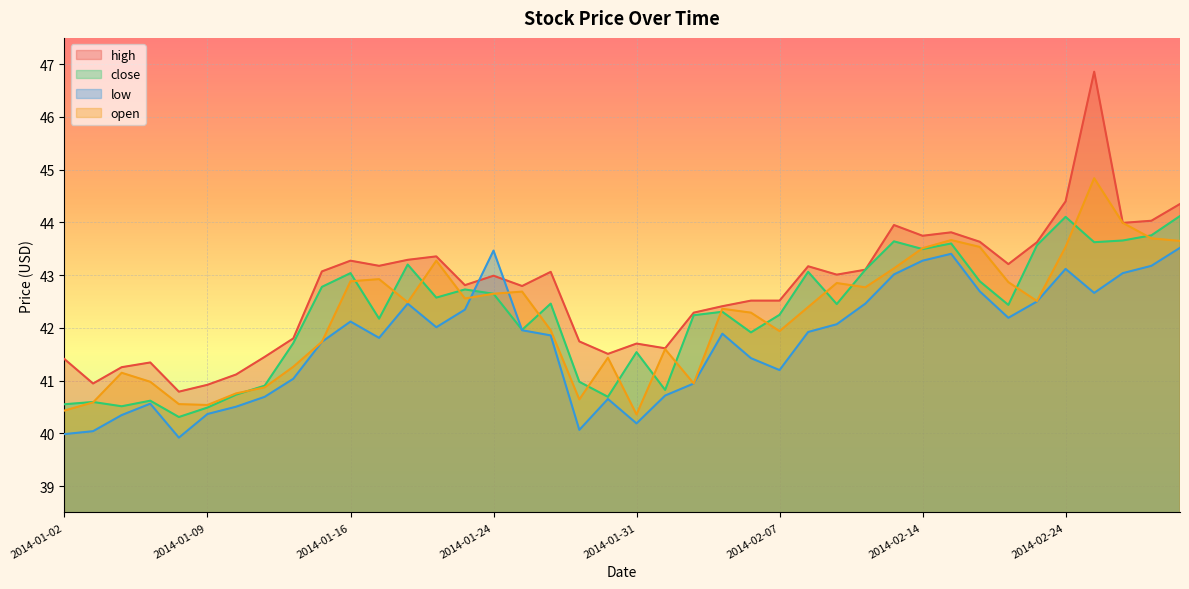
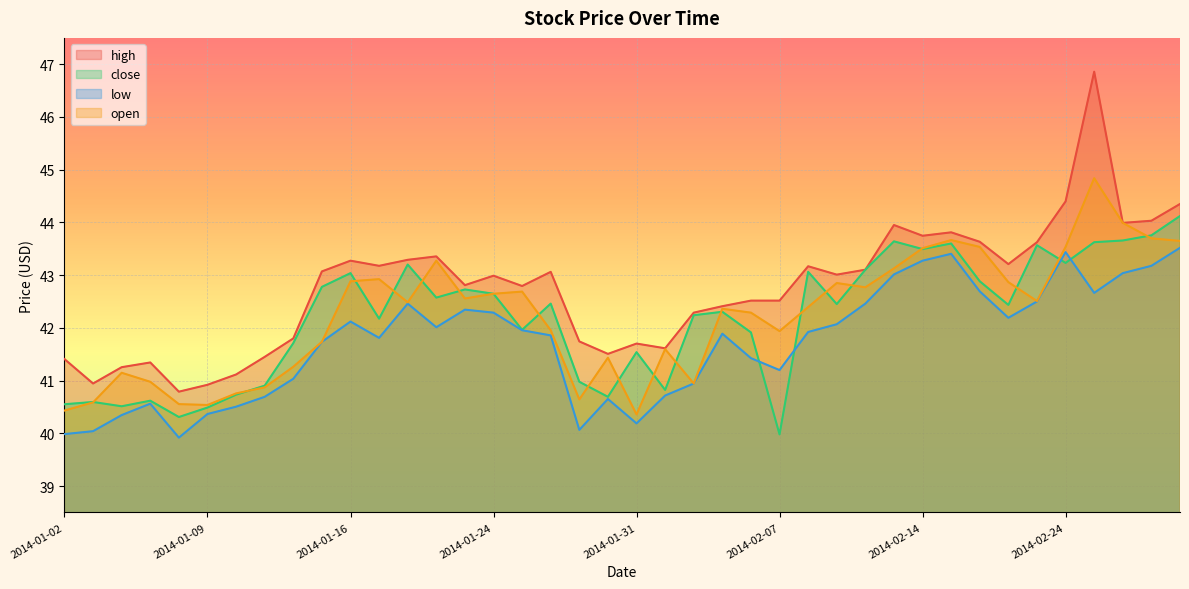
  {
    "close": {
      "2014-01-02": 40.6,
      "2014-01-09": 40.5,
      "2014-01-16": 43.0,
      "2014-01-31": 41.5,
-     "2014-02-07": 42.2,
-     "2014-02-24": 44.1
+     "2014-02-07": 40.0,
+     "2014-02-24": 43.2
    },
    "low": {
      "2014-01-02": 40.0,
      "2014-01-09": 40.4,
      "2014-01-16": 42.1,
-     "2014-01-24": 43.5,
+     "2014-01-24": 42.3,
      "2014-01-31": 40.2,
      "2014-02-07": 41.2,
      "2014-02-14": 43.3,
-     "2014-02-24": 43.1
+     "2014-02-24": 43.4
    }
  }
